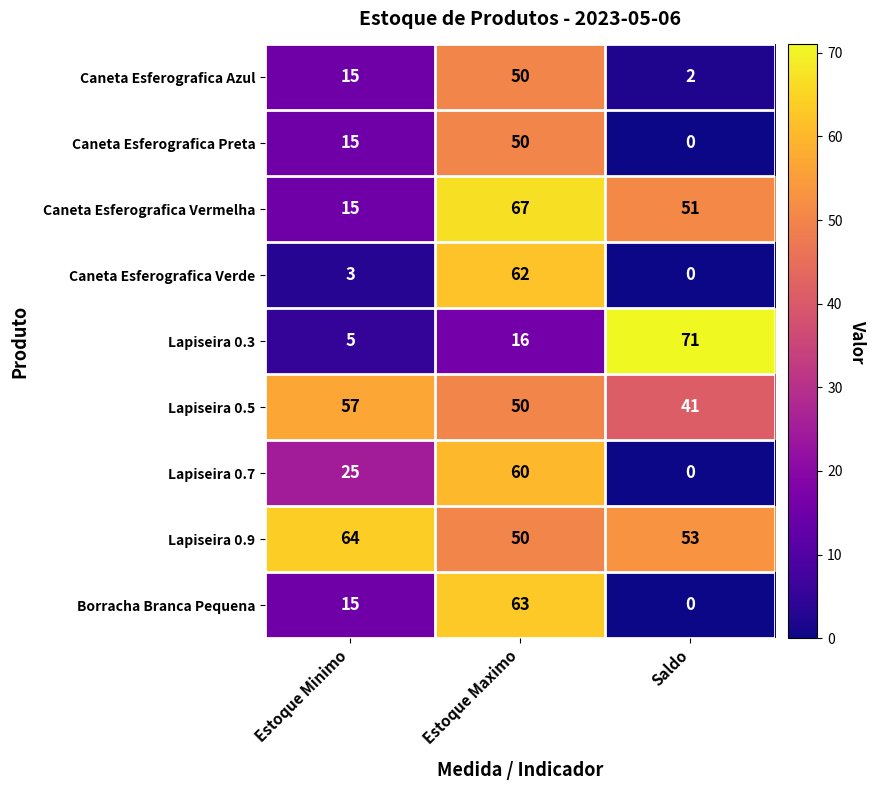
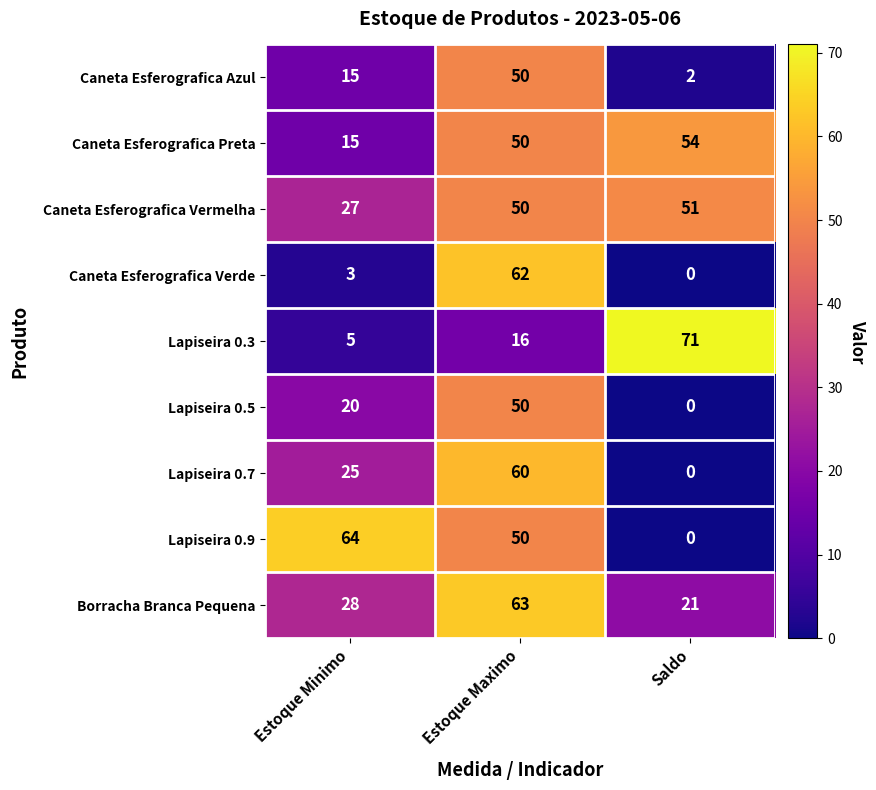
  {
    "Caneta Esferografica Azul": {
      "Estoque Minimo": 15,
      "Estoque Maximo": 50,
      "Saldo": 2
    },
    "Caneta Esferografica Preta": {
      "Estoque Minimo": 15,
      "Estoque Maximo": 50,
-     "Saldo": 0
+     "Saldo": 54
    },
    "Caneta Esferografica Vermelha": {
-     "Estoque Minimo": 15,
-     "Estoque Maximo": 67,
+     "Estoque Minimo": 27,
+     "Estoque Maximo": 50,
      "Saldo": 51
    },
    "Caneta Esferografica Verde": {
      "Estoque Minimo": 3,
      "Estoque Maximo": 62,
      "Saldo": 0
    },
    "Lapiseira 0.3": {
      "Estoque Minimo": 5,
      "Estoque Maximo": 16,
      "Saldo": 71
    },
    "Lapiseira 0.5": {
-     "Estoque Minimo": 57,
+     "Estoque Minimo": 20,
      "Estoque Maximo": 50,
-     "Saldo": 41
+     "Saldo": 0
    },
    "Lapiseira 0.7": {
      "Estoque Minimo": 25,
      "Estoque Maximo": 60,
      "Saldo": 0
    },
    "Lapiseira 0.9": {
      "Estoque Minimo": 64,
      "Estoque Maximo": 50,
-     "Saldo": 53
+     "Saldo": 0
    },
    "Borracha Branca Pequena": {
-     "Estoque Minimo": 15,
+     "Estoque Minimo": 28,
      "Estoque Maximo": 63,
-     "Saldo": 0
+     "Saldo": 21
    }
  }
